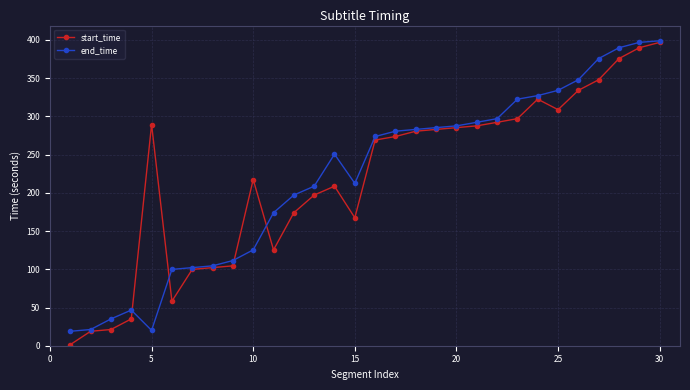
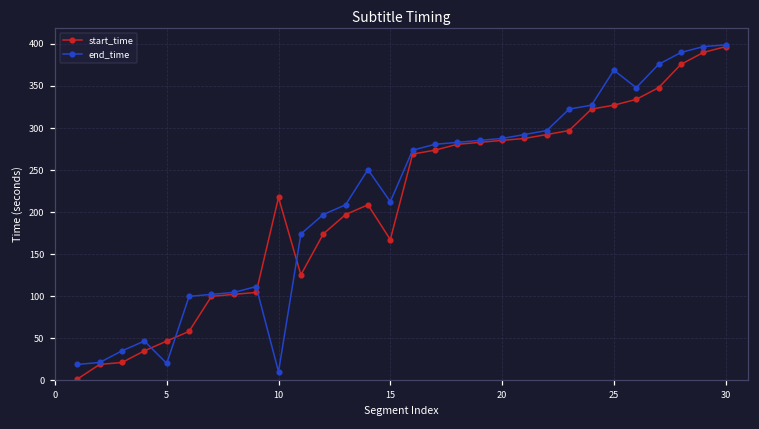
  {
    "start_time": {
-     "5": 290,
+     "5": 50,
      "10": 220,
      "15": 170,
-     "25": 310
+     "25": 330
    },
    "end_time": {
      "5": 20,
-     "10": 130,
+     "10": 10,
      "15": 210,
-     "25": 330
+     "25": 370
    }
  }
